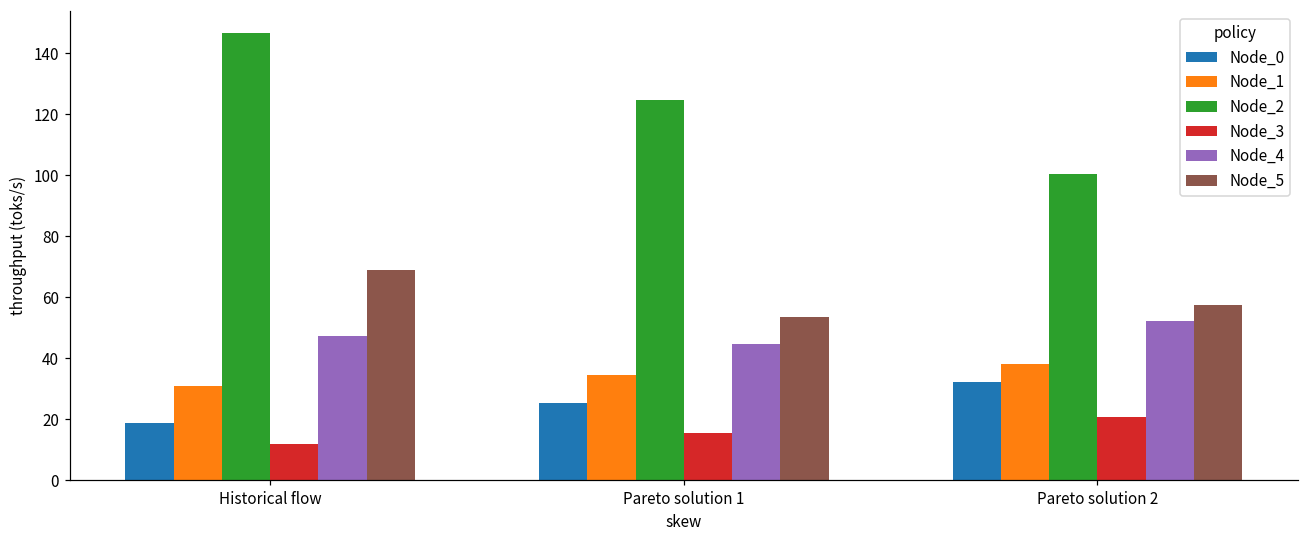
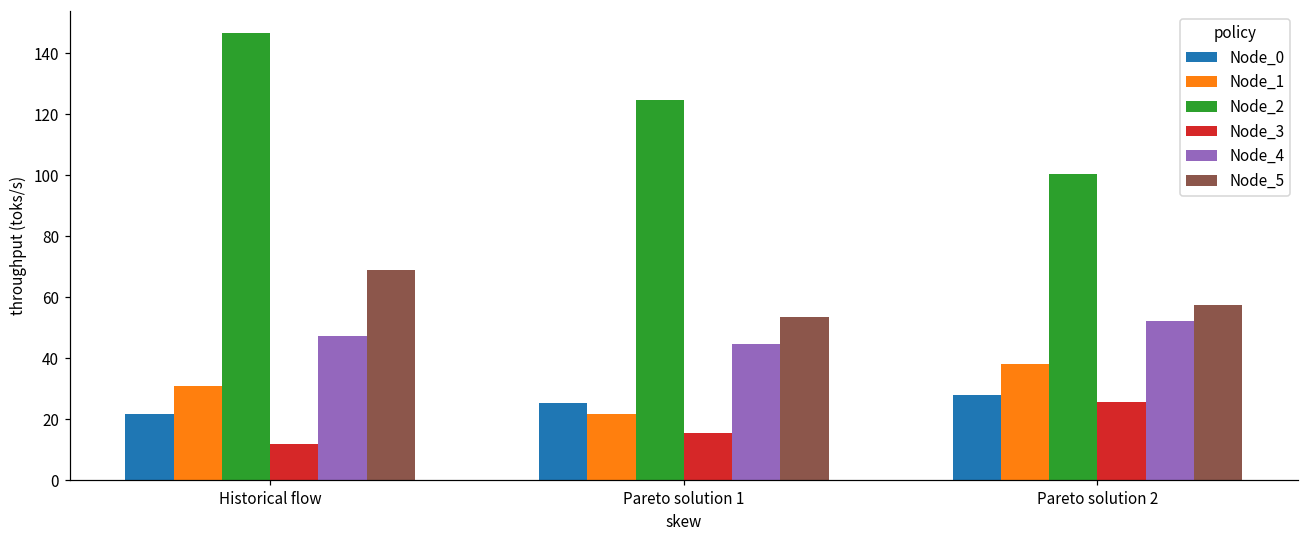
  {
    "Node_0": {
-     "Historical flow": 19,
+     "Historical flow": 22,
      "Pareto solution 1": 25,
-     "Pareto solution 2": 32
+     "Pareto solution 2": 28
    },
    "Node_1": {
      "Historical flow": 31,
-     "Pareto solution 1": 34,
+     "Pareto solution 1": 22,
      "Pareto solution 2": 38
    },
    "Node_2": {
      "Historical flow": 146,
      "Pareto solution 1": 125,
      "Pareto solution 2": 100
    },
    "Node_3": {
      "Historical flow": 12,
      "Pareto solution 1": 16,
-     "Pareto solution 2": 21
+     "Pareto solution 2": 26
    },
    "Node_4": {
      "Historical flow": 47,
      "Pareto solution 1": 45,
      "Pareto solution 2": 52
    },
    "Node_5": {
      "Historical flow": 69,
      "Pareto solution 1": 54,
      "Pareto solution 2": 57
    }
  }
